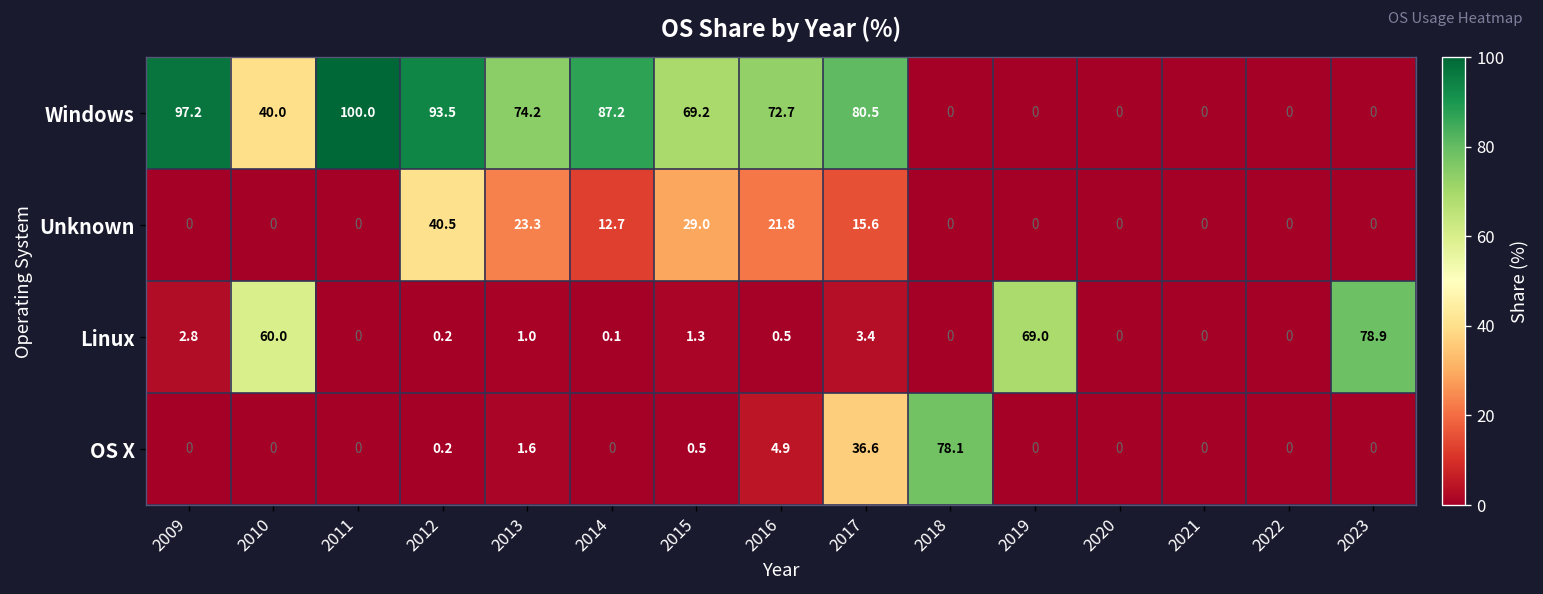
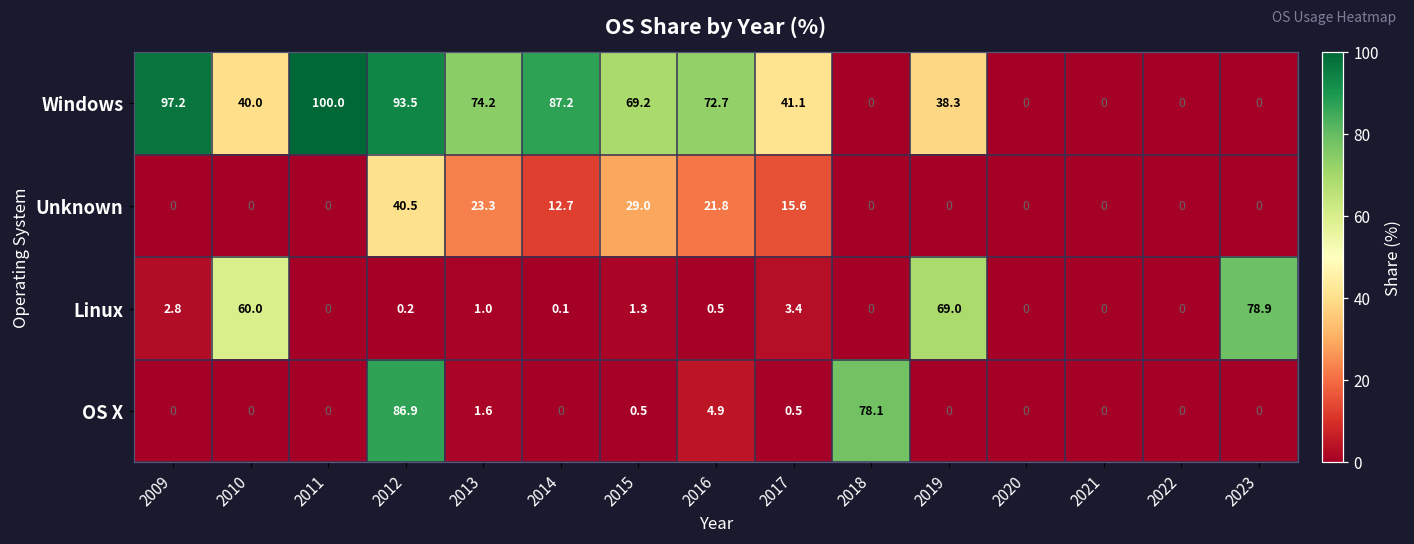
  {
    "Windows": {
      "2009": 97.2,
      "2010": 40.0,
      "2011": 100.0,
      "2012": 93.5,
      "2013": 74.2,
      "2014": 87.2,
      "2015": 69.2,
      "2016": 72.7,
-     "2017": 80.5,
+     "2017": 41.1,
      "2018": 0,
-     "2019": 0,
+     "2019": 38.3,
      "2020": 0,
      "2021": 0,
      "2022": 0,
      "2023": 0
    },
    "Unknown": {
      "2009": 0,
      "2010": 0,
      "2011": 0,
      "2012": 40.5,
      "2013": 23.3,
      "2014": 12.7,
      "2015": 29.0,
      "2016": 21.8,
      "2017": 15.6,
      "2018": 0,
      "2019": 0,
      "2020": 0,
      "2021": 0,
      "2022": 0,
      "2023": 0
    },
    "Linux": {
      "2009": 2.8,
      "2010": 60.0,
      "2011": 0,
      "2012": 0.2,
      "2013": 1.0,
      "2014": 0.1,
      "2015": 1.3,
      "2016": 0.5,
      "2017": 3.4,
      "2018": 0,
      "2019": 69.0,
      "2020": 0,
      "2021": 0,
      "2022": 0,
      "2023": 78.9
    },
    "OS X": {
      "2009": 0,
      "2010": 0,
      "2011": 0,
-     "2012": 0.2,
+     "2012": 86.9,
      "2013": 1.6,
      "2014": 0,
      "2015": 0.5,
      "2016": 4.9,
-     "2017": 36.6,
+     "2017": 0.5,
      "2018": 78.1,
      "2019": 0,
      "2020": 0,
      "2021": 0,
      "2022": 0,
      "2023": 0
    }
  }
